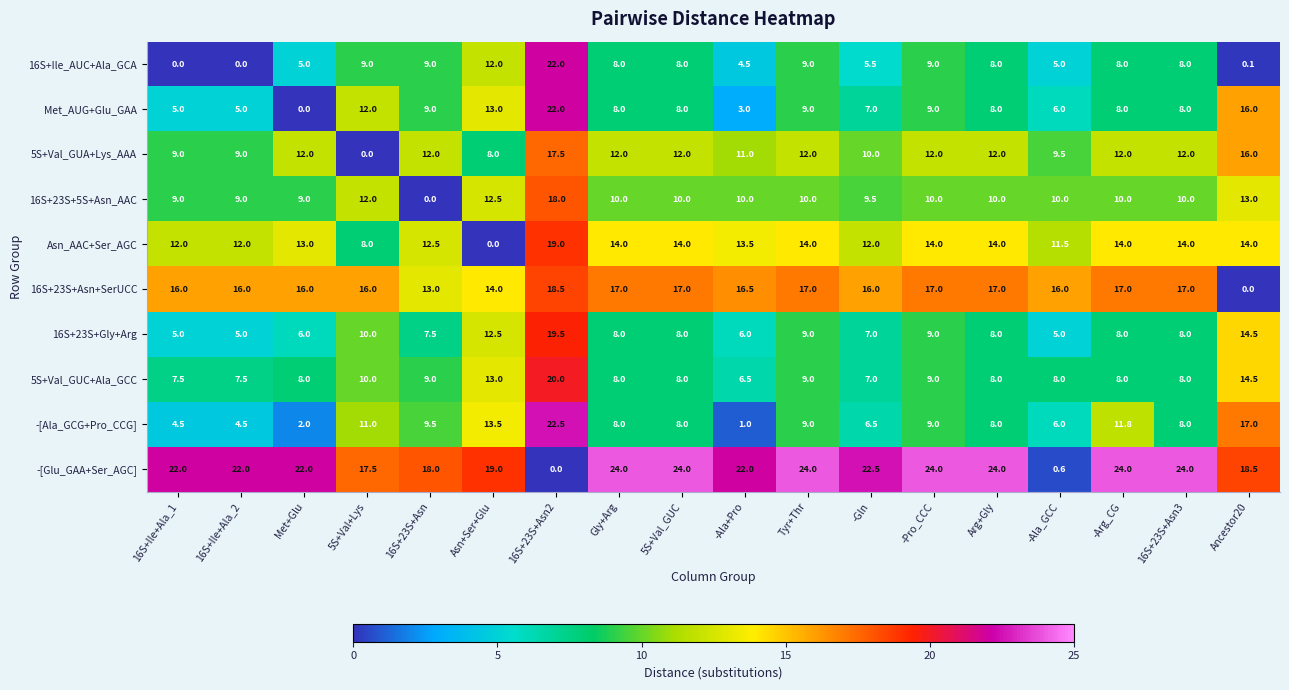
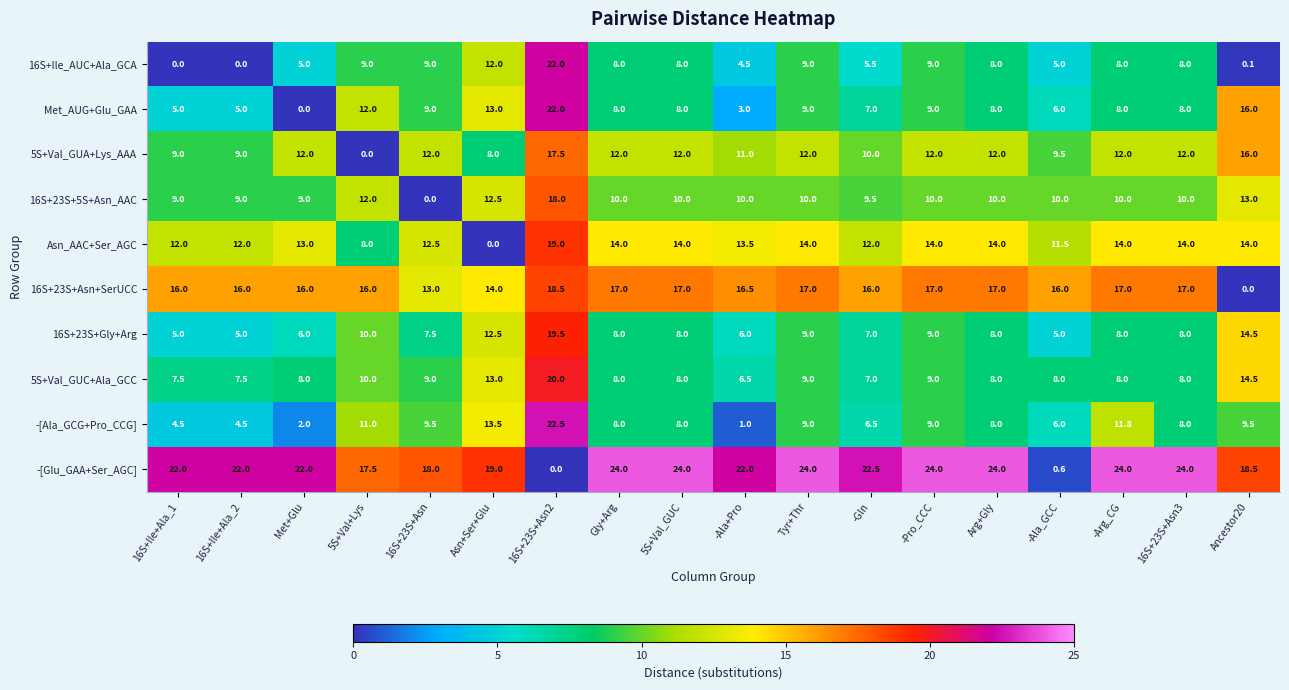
  {
    "16S+Ile_AUC+Ala_GCA": {
      "16S+Ile+Ala_1": 0.0,
      "16S+Ile+Ala_2": 0.0,
      "Met+Glu": 5.0,
      "5S+Val+Lys": 9.0,
      "16S+23S+Asn": 9.0,
      "Asn+Ser+Glu": 12.0,
      "16S+23S+Asn2": 22.0,
      "Gly+Arg": 8.0,
      "5S+Val_GUC": 8.0,
      "-Ala+Pro": 4.5,
      "Tyr+Thr": 9.0,
      "-Gln": 5.5,
      "-Pro_CCC": 9.0,
      "Arg+Gly": 8.0,
      "-Ala_GCC": 5.0,
      "-Arg_CG": 8.0,
      "16S+23S+Asn3": 8.0,
      "Ancestor20": 0.1
    },
    "Met_AUG+Glu_GAA": {
      "16S+Ile+Ala_1": 5.0,
      "16S+Ile+Ala_2": 5.0,
      "Met+Glu": 0.0,
      "5S+Val+Lys": 12.0,
      "16S+23S+Asn": 9.0,
      "Asn+Ser+Glu": 13.0,
      "16S+23S+Asn2": 22.0,
      "Gly+Arg": 8.0,
      "5S+Val_GUC": 8.0,
      "-Ala+Pro": 3.0,
      "Tyr+Thr": 9.0,
      "-Gln": 7.0,
      "-Pro_CCC": 9.0,
      "Arg+Gly": 8.0,
      "-Ala_GCC": 6.0,
      "-Arg_CG": 8.0,
      "16S+23S+Asn3": 8.0,
      "Ancestor20": 16.0
    },
    "5S+Val_GUA+Lys_AAA": {
      "16S+Ile+Ala_1": 9.0,
      "16S+Ile+Ala_2": 9.0,
      "Met+Glu": 12.0,
      "5S+Val+Lys": 0.0,
      "16S+23S+Asn": 12.0,
      "Asn+Ser+Glu": 8.0,
      "16S+23S+Asn2": 17.5,
      "Gly+Arg": 12.0,
      "5S+Val_GUC": 12.0,
      "-Ala+Pro": 11.0,
      "Tyr+Thr": 12.0,
      "-Gln": 10.0,
      "-Pro_CCC": 12.0,
      "Arg+Gly": 12.0,
      "-Ala_GCC": 9.5,
      "-Arg_CG": 12.0,
      "16S+23S+Asn3": 12.0,
      "Ancestor20": 16.0
    },
    "16S+23S+5S+Asn_AAC": {
      "16S+Ile+Ala_1": 9.0,
      "16S+Ile+Ala_2": 9.0,
      "Met+Glu": 9.0,
      "5S+Val+Lys": 12.0,
      "16S+23S+Asn": 0.0,
      "Asn+Ser+Glu": 12.5,
      "16S+23S+Asn2": 18.0,
      "Gly+Arg": 10.0,
      "5S+Val_GUC": 10.0,
      "-Ala+Pro": 10.0,
      "Tyr+Thr": 10.0,
      "-Gln": 9.5,
      "-Pro_CCC": 10.0,
      "Arg+Gly": 10.0,
      "-Ala_GCC": 10.0,
      "-Arg_CG": 10.0,
      "16S+23S+Asn3": 10.0,
      "Ancestor20": 13.0
    },
    "Asn_AAC+Ser_AGC": {
      "16S+Ile+Ala_1": 12.0,
      "16S+Ile+Ala_2": 12.0,
      "Met+Glu": 13.0,
      "5S+Val+Lys": 8.0,
      "16S+23S+Asn": 12.5,
      "Asn+Ser+Glu": 0.0,
      "16S+23S+Asn2": 19.0,
      "Gly+Arg": 14.0,
      "5S+Val_GUC": 14.0,
      "-Ala+Pro": 13.5,
      "Tyr+Thr": 14.0,
      "-Gln": 12.0,
      "-Pro_CCC": 14.0,
      "Arg+Gly": 14.0,
      "-Ala_GCC": 11.5,
      "-Arg_CG": 14.0,
      "16S+23S+Asn3": 14.0,
      "Ancestor20": 14.0
    },
    "16S+23S+Asn+SerUCC": {
      "16S+Ile+Ala_1": 16.0,
      "16S+Ile+Ala_2": 16.0,
      "Met+Glu": 16.0,
      "5S+Val+Lys": 16.0,
      "16S+23S+Asn": 13.0,
      "Asn+Ser+Glu": 14.0,
      "16S+23S+Asn2": 18.5,
      "Gly+Arg": 17.0,
      "5S+Val_GUC": 17.0,
      "-Ala+Pro": 16.5,
      "Tyr+Thr": 17.0,
      "-Gln": 16.0,
      "-Pro_CCC": 17.0,
      "Arg+Gly": 17.0,
      "-Ala_GCC": 16.0,
      "-Arg_CG": 17.0,
      "16S+23S+Asn3": 17.0,
      "Ancestor20": 0.0
    },
    "16S+23S+Gly+Arg": {
      "16S+Ile+Ala_1": 5.0,
      "16S+Ile+Ala_2": 5.0,
      "Met+Glu": 6.0,
      "5S+Val+Lys": 10.0,
      "16S+23S+Asn": 7.5,
      "Asn+Ser+Glu": 12.5,
      "16S+23S+Asn2": 19.5,
      "Gly+Arg": 8.0,
      "5S+Val_GUC": 8.0,
      "-Ala+Pro": 6.0,
      "Tyr+Thr": 9.0,
      "-Gln": 7.0,
      "-Pro_CCC": 9.0,
      "Arg+Gly": 8.0,
      "-Ala_GCC": 5.0,
      "-Arg_CG": 8.0,
      "16S+23S+Asn3": 8.0,
      "Ancestor20": 14.5
    },
    "5S+Val_GUC+Ala_GCC": {
      "16S+Ile+Ala_1": 7.5,
      "16S+Ile+Ala_2": 7.5,
      "Met+Glu": 8.0,
      "5S+Val+Lys": 10.0,
      "16S+23S+Asn": 9.0,
      "Asn+Ser+Glu": 13.0,
      "16S+23S+Asn2": 20.0,
      "Gly+Arg": 8.0,
      "5S+Val_GUC": 8.0,
      "-Ala+Pro": 6.5,
      "Tyr+Thr": 9.0,
      "-Gln": 7.0,
      "-Pro_CCC": 9.0,
      "Arg+Gly": 8.0,
      "-Ala_GCC": 8.0,
      "-Arg_CG": 8.0,
      "16S+23S+Asn3": 8.0,
      "Ancestor20": 14.5
    },
    "-[Ala_GCG+Pro_CCG]": {
      "16S+Ile+Ala_1": 4.5,
      "16S+Ile+Ala_2": 4.5,
      "Met+Glu": 2.0,
      "5S+Val+Lys": 11.0,
      "16S+23S+Asn": 9.5,
      "Asn+Ser+Glu": 13.5,
      "16S+23S+Asn2": 22.5,
      "Gly+Arg": 8.0,
      "5S+Val_GUC": 8.0,
      "-Ala+Pro": 1.0,
      "Tyr+Thr": 9.0,
      "-Gln": 6.5,
      "-Pro_CCC": 9.0,
      "Arg+Gly": 8.0,
      "-Ala_GCC": 6.0,
      "-Arg_CG": 11.8,
      "16S+23S+Asn3": 8.0,
-     "Ancestor20": 17.0
+     "Ancestor20": 9.5
    },
    "-[Glu_GAA+Ser_AGC]": {
      "16S+Ile+Ala_1": 22.0,
      "16S+Ile+Ala_2": 22.0,
      "Met+Glu": 22.0,
      "5S+Val+Lys": 17.5,
      "16S+23S+Asn": 18.0,
      "Asn+Ser+Glu": 19.0,
      "16S+23S+Asn2": 0.0,
      "Gly+Arg": 24.0,
      "5S+Val_GUC": 24.0,
      "-Ala+Pro": 22.0,
      "Tyr+Thr": 24.0,
      "-Gln": 22.5,
      "-Pro_CCC": 24.0,
      "Arg+Gly": 24.0,
      "-Ala_GCC": 0.6,
      "-Arg_CG": 24.0,
      "16S+23S+Asn3": 24.0,
      "Ancestor20": 18.5
    }
  }
